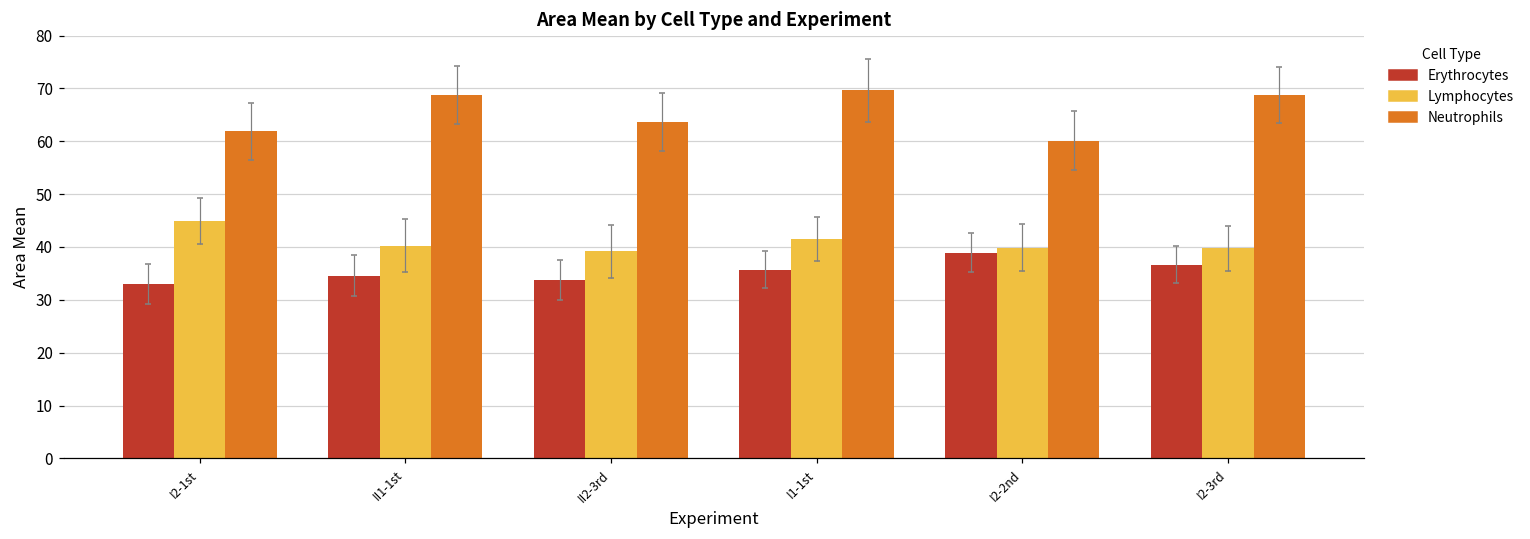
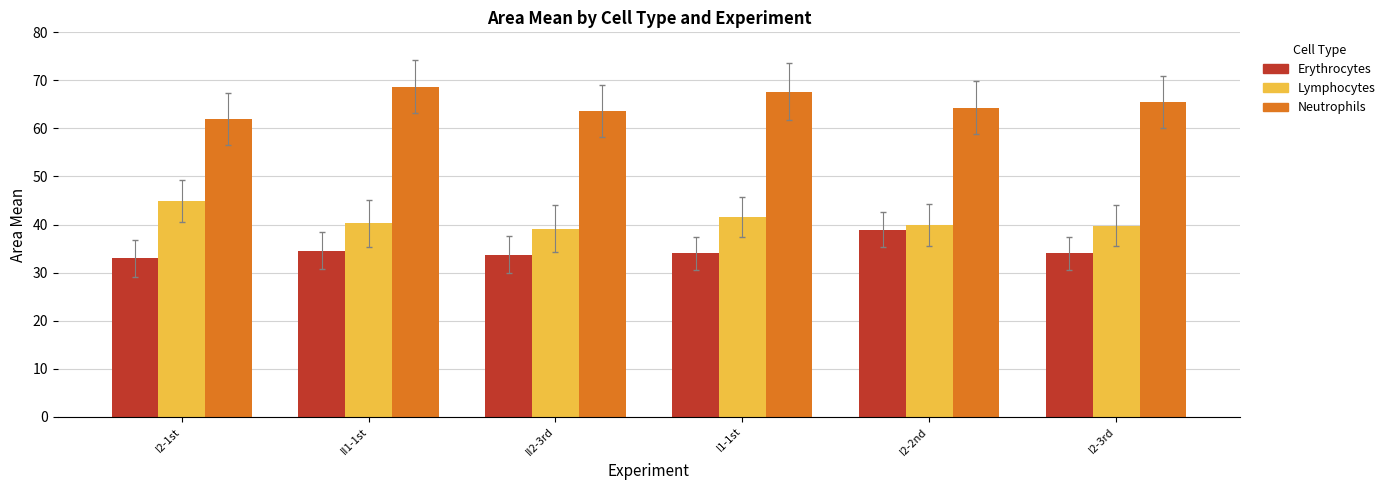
  {
    "Erythrocytes": {
      "I2-1st": 33,
      "II1-1st": 35,
      "II2-3rd": 34,
-     "I1-1st": 36,
+     "I1-1st": 34,
      "I2-2nd": 39,
-     "I2-3rd": 37
+     "I2-3rd": 34
    },
    "Lymphocytes": {
      "I2-1st": 45,
      "II1-1st": 40,
      "II2-3rd": 39,
      "I1-1st": 42,
      "I2-2nd": 40,
      "I2-3rd": 40
    },
    "Neutrophils": {
      "I2-1st": 62,
      "II1-1st": 69,
      "II2-3rd": 64,
-     "I1-1st": 70,
-     "I2-2nd": 60,
-     "I2-3rd": 69
+     "I1-1st": 68,
+     "I2-2nd": 64,
+     "I2-3rd": 66
    }
  }
